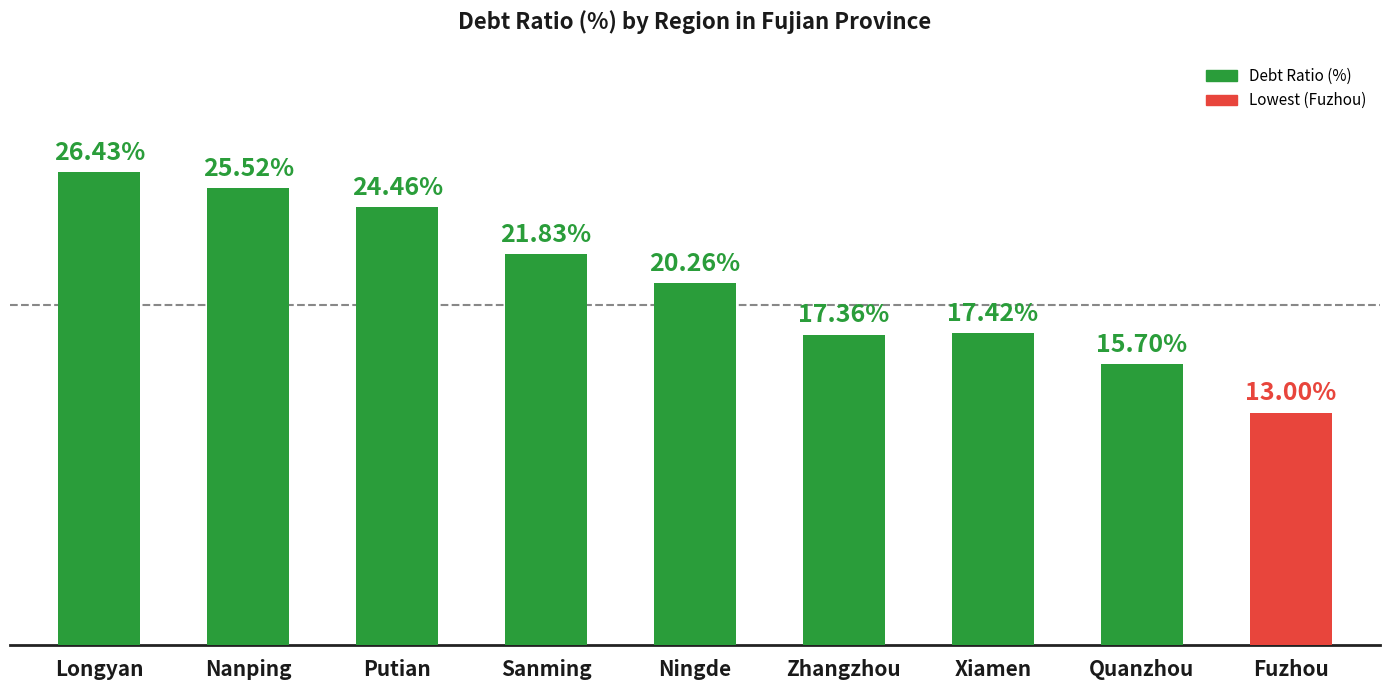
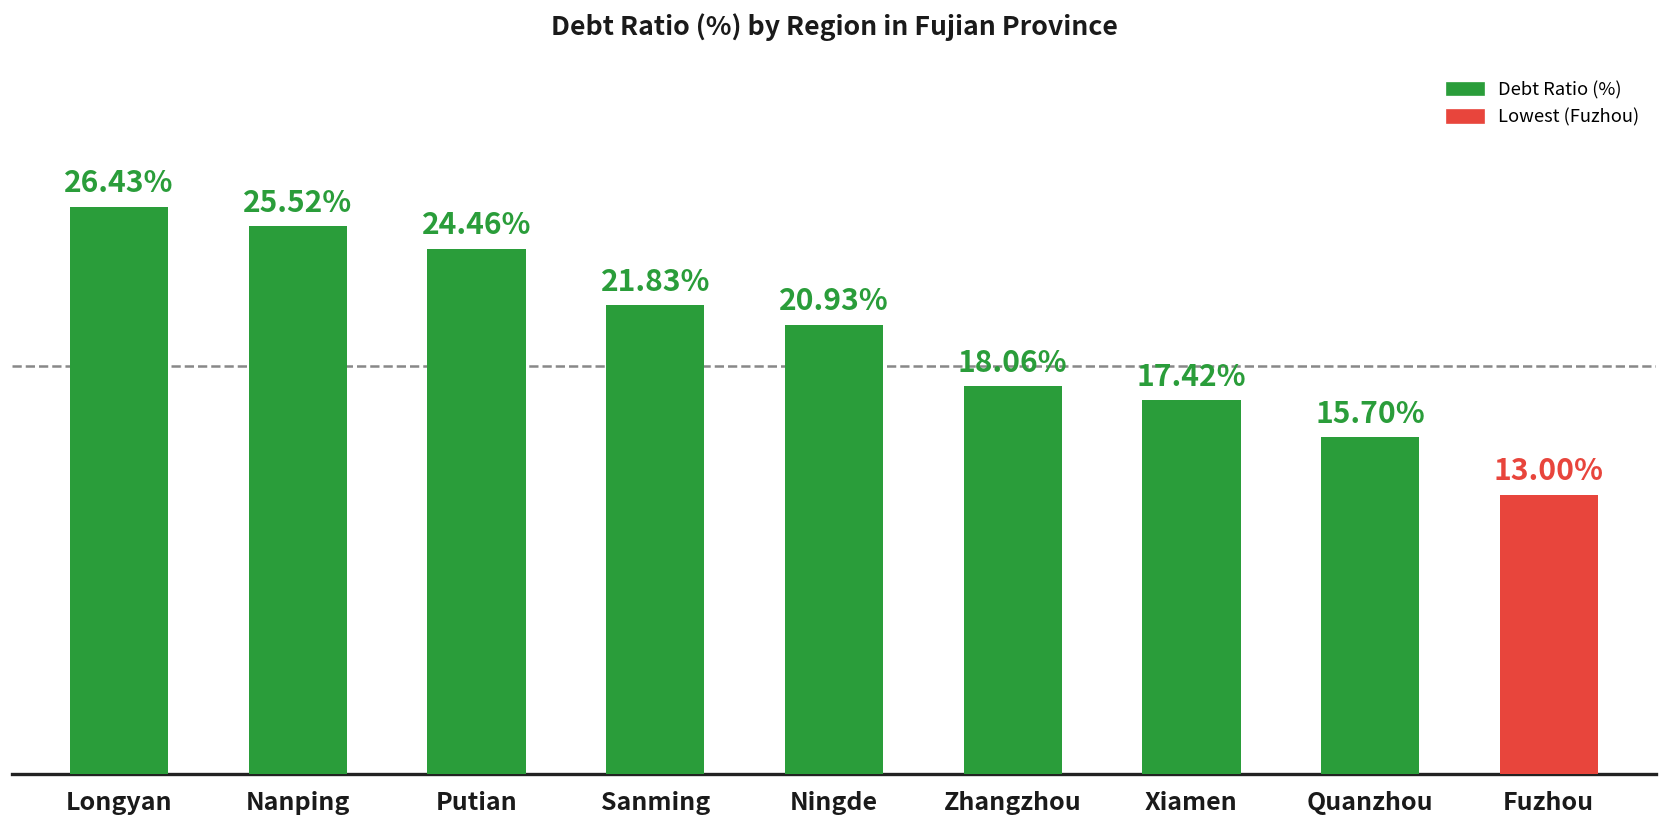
  {
    "Longyan": "26.43%",
    "Nanping": "25.52%",
    "Putian": "24.46%",
    "Sanming": "21.83%",
-   "Ningde": "20.26%",
-   "Zhangzhou": "17.36%",
+   "Ningde": "20.93%",
+   "Zhangzhou": "18.06%",
    "Xiamen": "17.42%",
    "Quanzhou": "15.70%",
    "Fuzhou": "13.00%"
  }
